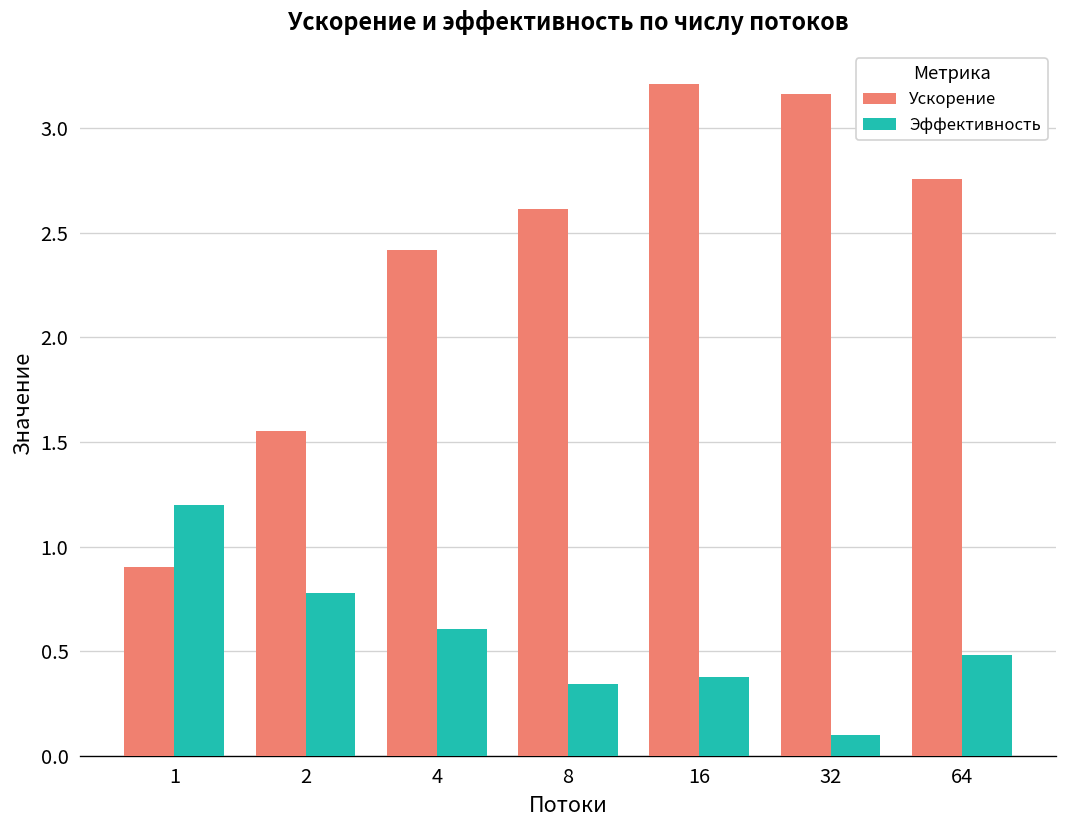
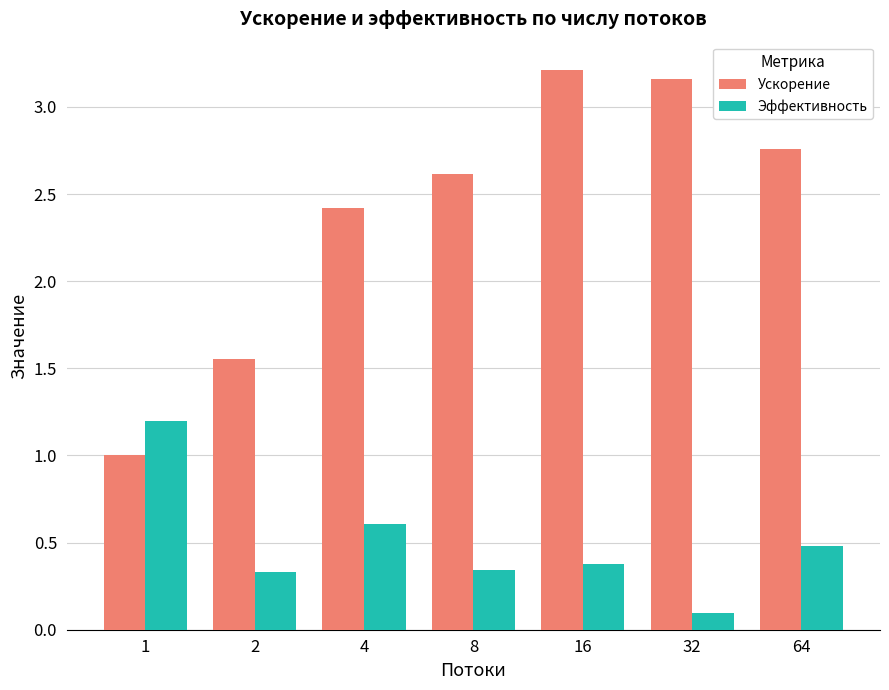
  {
    "Ускорение": {
-     "1": 0.9,
+     "1": 1.0,
      "2": 1.55,
      "4": 2.42,
      "8": 2.61,
      "16": 3.2,
      "32": 3.16,
      "64": 2.76
    },
    "Эффективность": {
      "1": 1.20,
-     "2": 0.78,
+     "2": 0.33,
      "4": 0.60,
      "8": 0.34,
      "16": 0.38,
      "32": 0.10,
      "64": 0.48
    }
  }
